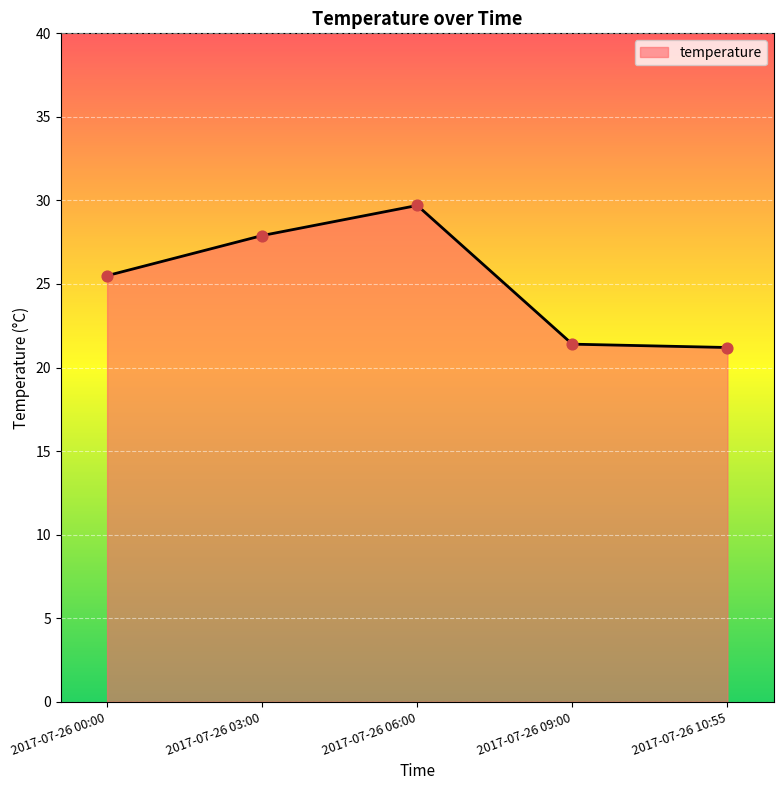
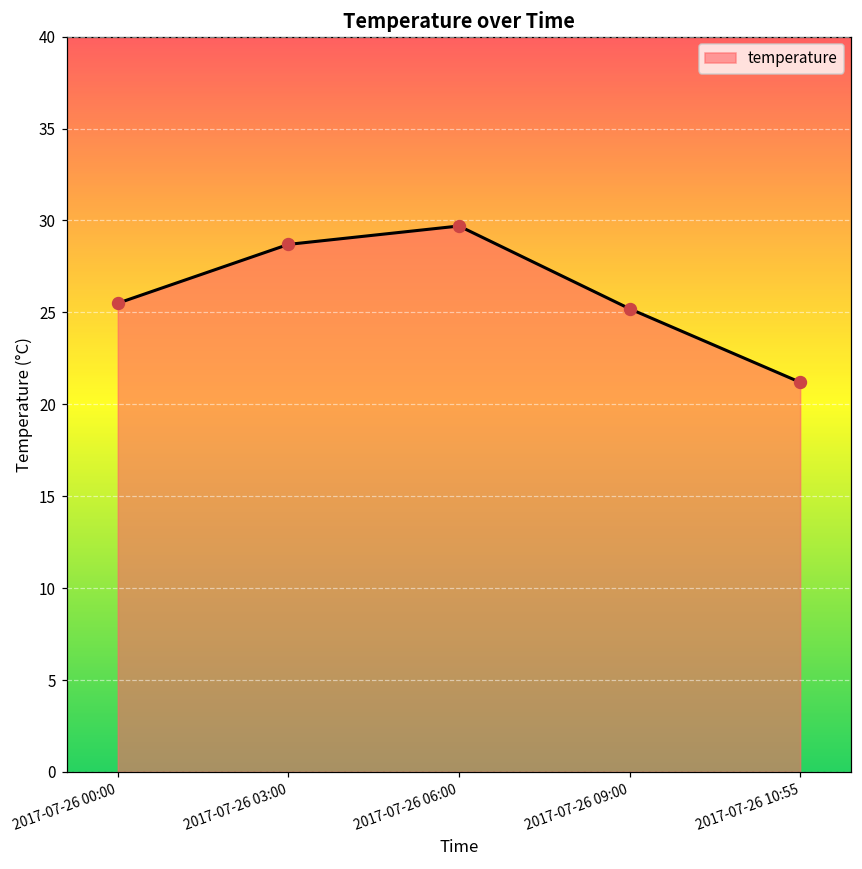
  {
    "2017-07-26 00:00": 25.5,
-   "2017-07-26 03:00": 27.9,
+   "2017-07-26 03:00": 28.7,
    "2017-07-26 06:00": 29.7,
-   "2017-07-26 09:00": 21.4,
+   "2017-07-26 09:00": 25.2,
    "2017-07-26 10:55": 21.2
  }
